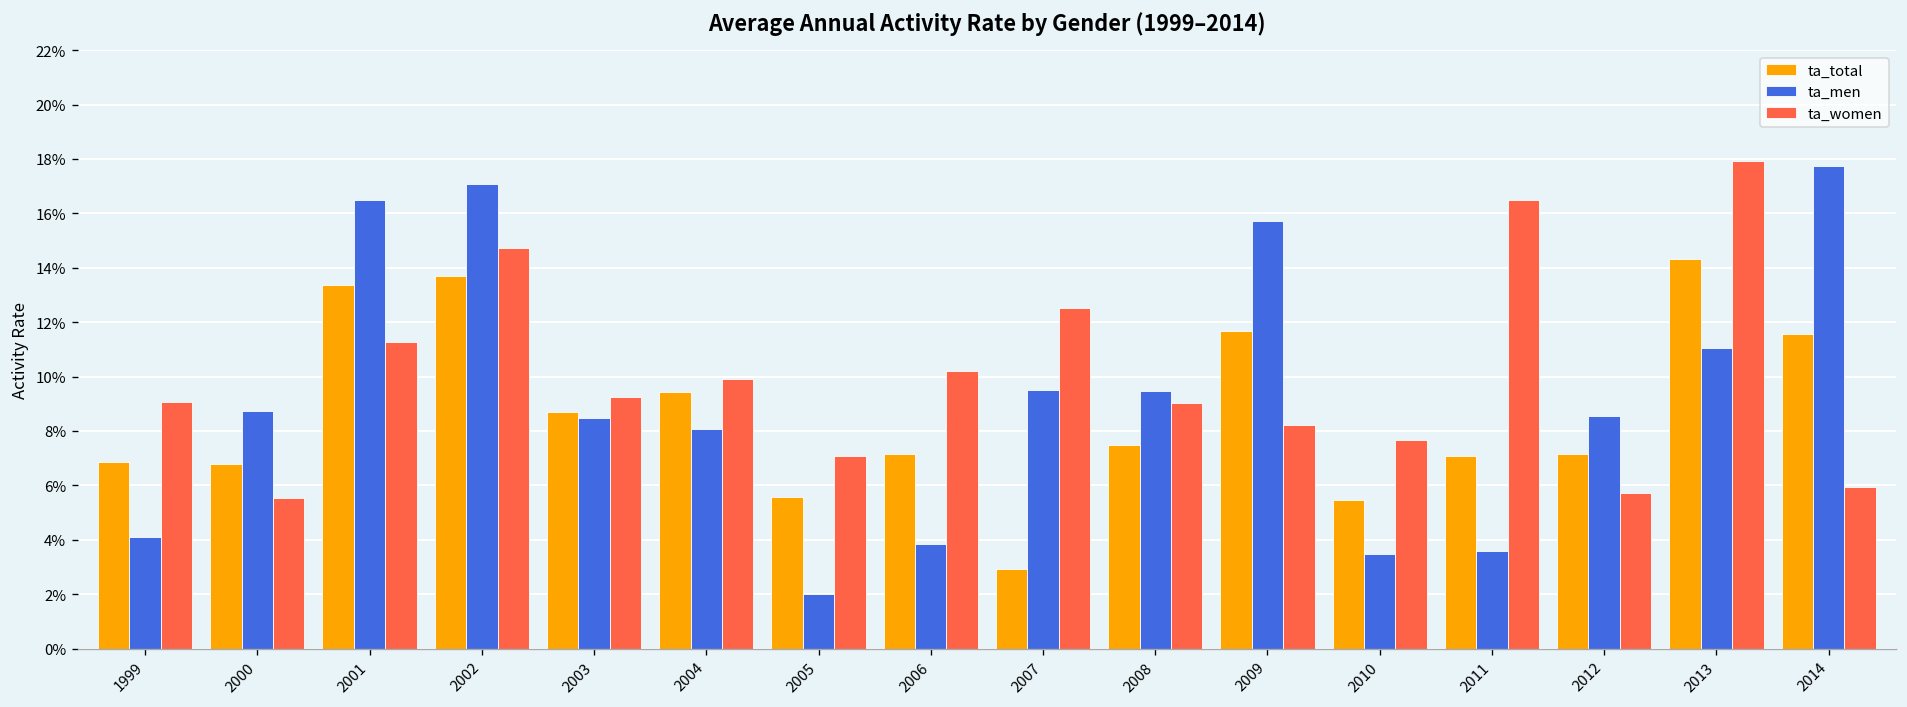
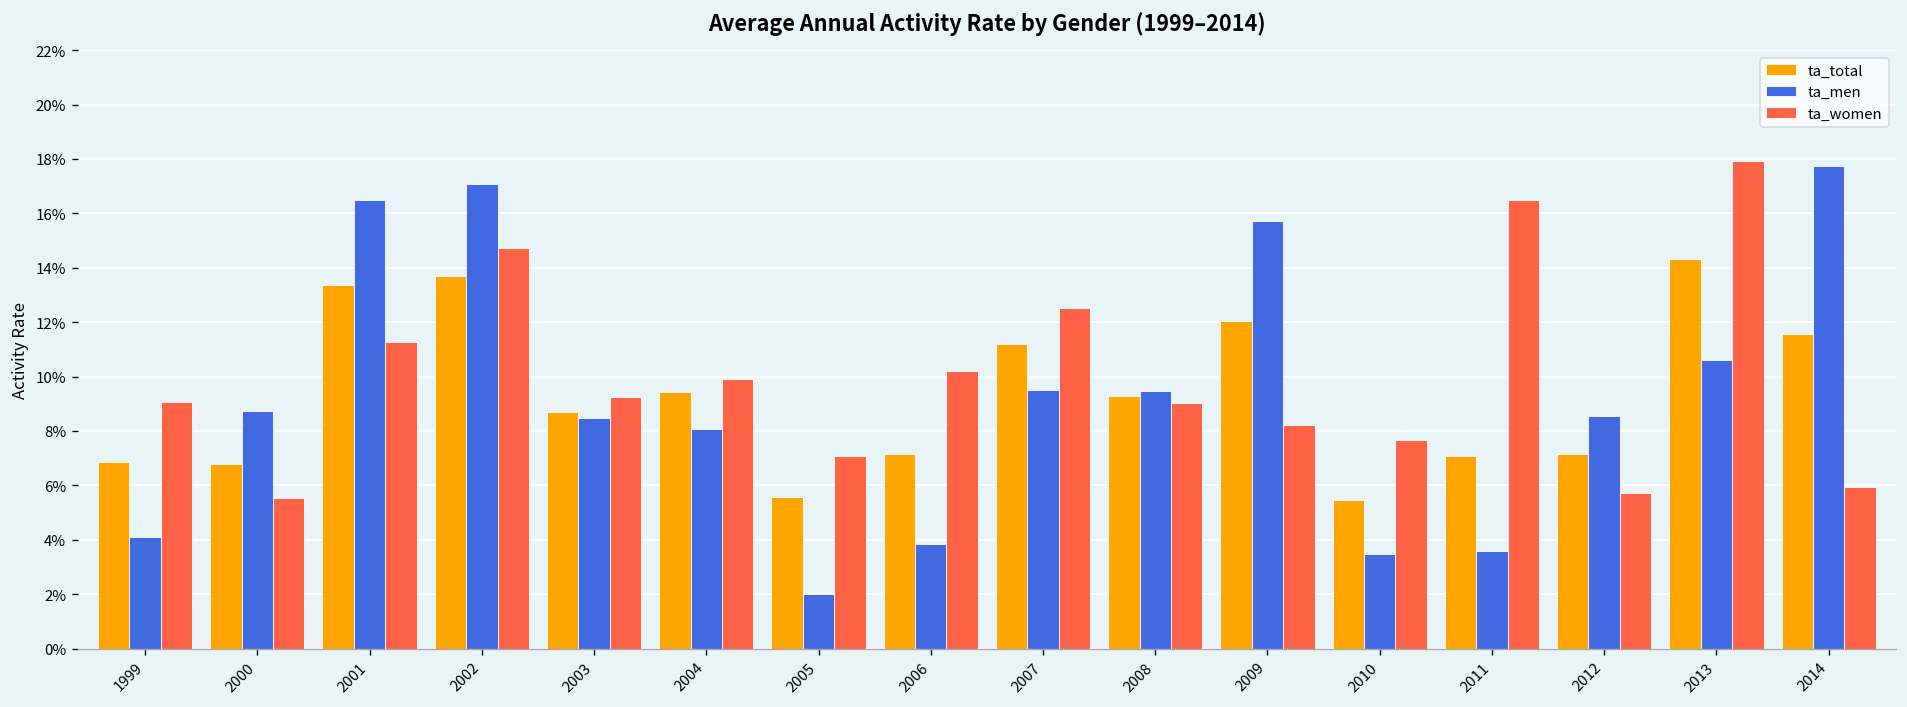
  {
    "ta_total": {
      "1999": "6.8%",
      "2000": "6.8%",
      "2001": "13.4%",
      "2002": "13.7%",
      "2003": "8.7%",
      "2004": "9.4%",
      "2005": "5.6%",
      "2006": "7.1%",
-     "2007": "2.9%",
-     "2008": "7.5%",
-     "2009": "11.7%",
+     "2007": "11.2%",
+     "2008": "9.3%",
+     "2009": "12.0%",
      "2010": "5.5%",
      "2011": "7.1%",
      "2012": "7.2%",
      "2013": "14.3%",
      "2014": "11.6%"
    },
    "ta_men": {
      "1999": "4.1%",
      "2000": "8.7%",
      "2001": "16.5%",
      "2002": "17.1%",
      "2003": "8.5%",
      "2004": "8.1%",
      "2005": "2.0%",
      "2006": "3.8%",
      "2007": "9.5%",
      "2008": "9.5%",
      "2009": "15.7%",
      "2010": "3.5%",
      "2011": "3.6%",
      "2012": "8.6%",
-     "2013": "11.1%",
+     "2013": "10.6%",
      "2014": "17.7%"
    },
    "ta_women": {
      "1999": "9.1%",
      "2000": "5.5%",
      "2001": "11.3%",
      "2002": "14.7%",
      "2003": "9.3%",
      "2004": "9.9%",
      "2005": "7.1%",
      "2006": "10.2%",
      "2007": "12.5%",
      "2008": "9.0%",
      "2009": "8.2%",
      "2010": "7.7%",
      "2011": "16.5%",
      "2012": "5.7%",
      "2013": "17.9%",
      "2014": "5.9%"
    }
  }
